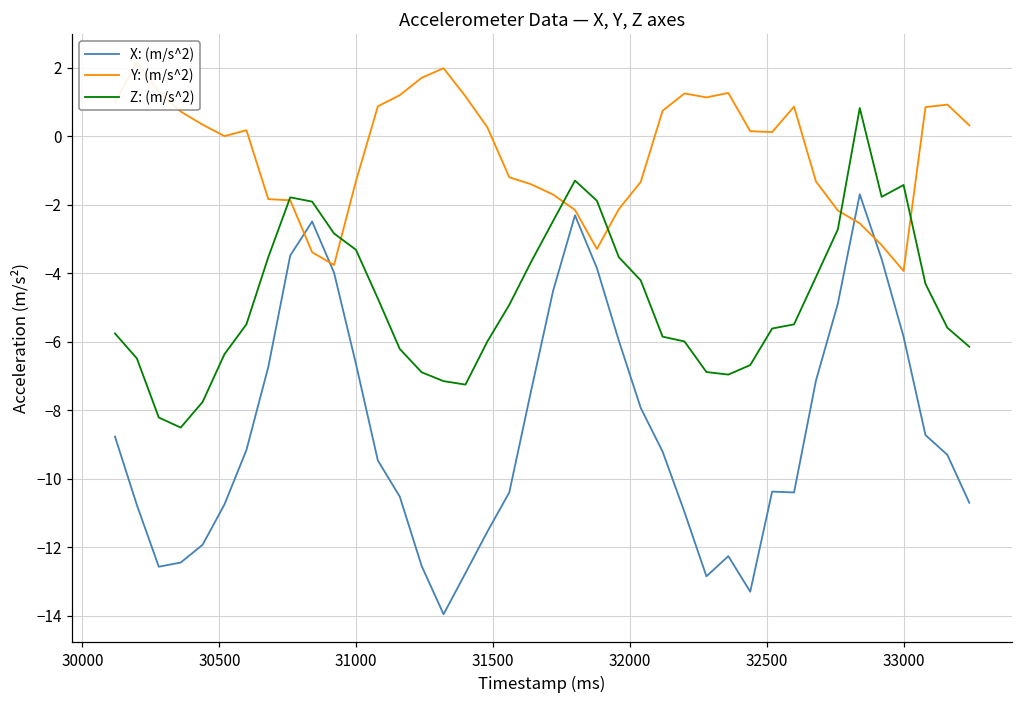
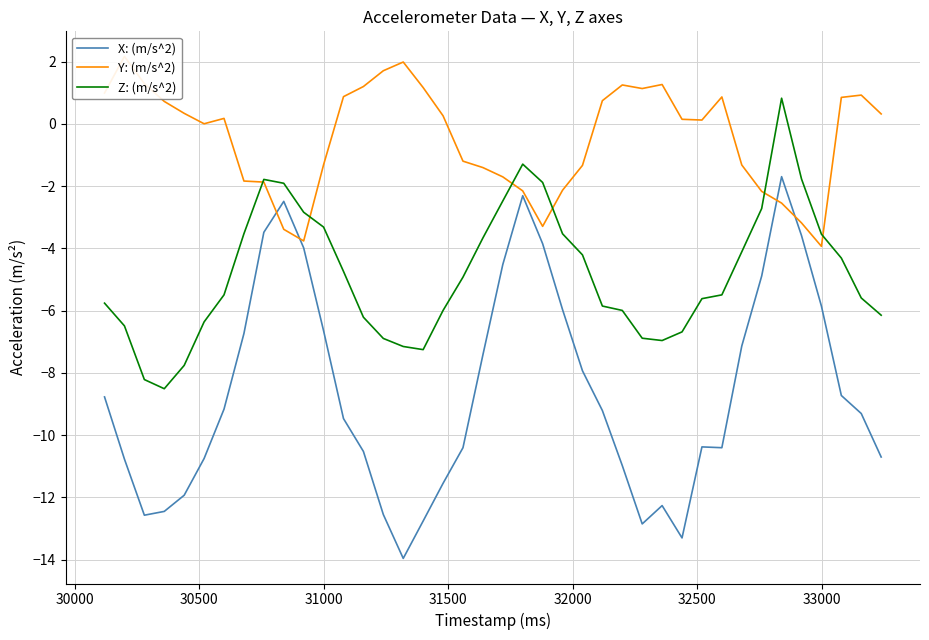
  {
    "X: (m/s^2)": {
      "31000": -6.7,
      "33000": -5.9
    },
    "Y: (m/s^2)": {
      "31000": -1.3,
      "33000": -3.9
    },
    "Z: (m/s^2)": {
      "31000": -3.3,
-     "33000": -1.4
+     "33000": -3.5
    }
  }
